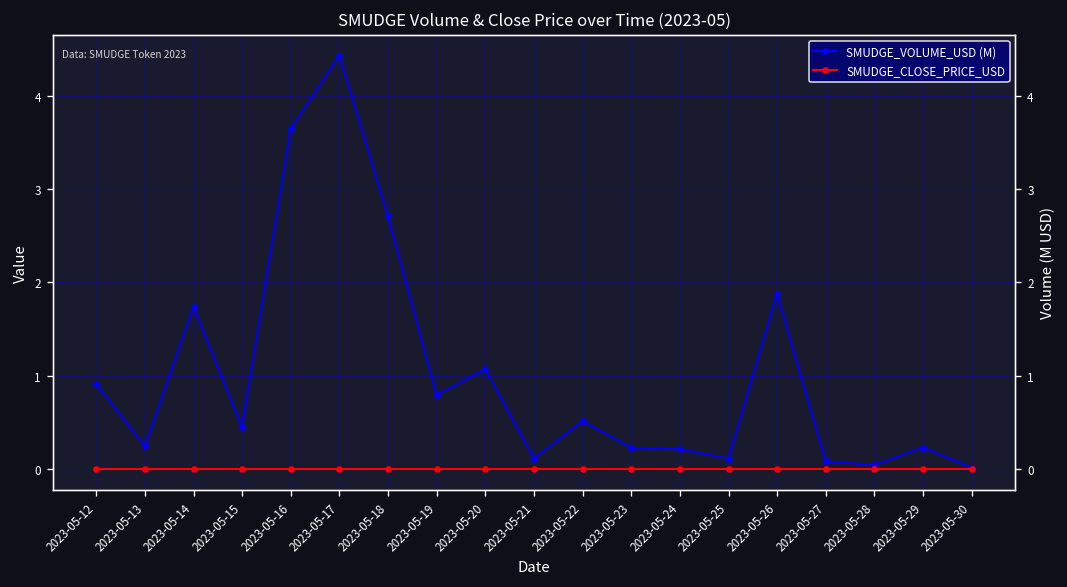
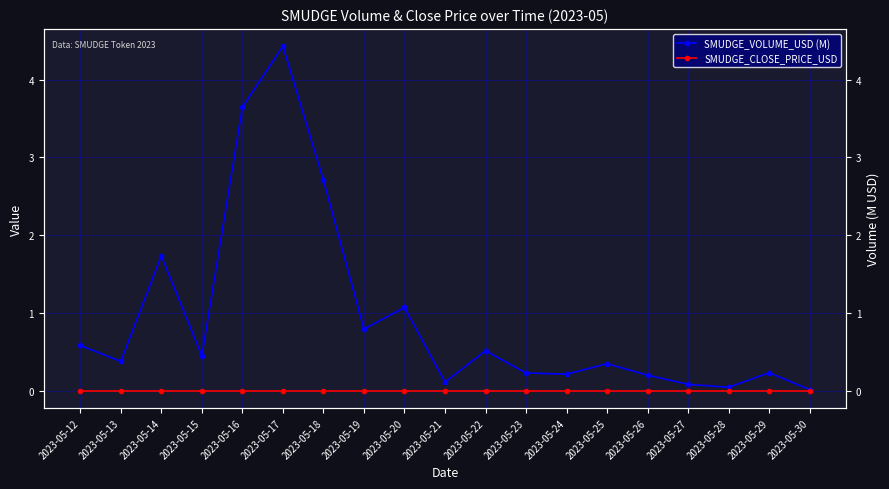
  {
    "SMUDGE_VOLUME_USD (M)": {
-     "2023-05-12": 0.9,
-     "2023-05-13": 0.2,
+     "2023-05-12": 0.6,
+     "2023-05-13": 0.4,
      "2023-05-14": 1.7,
      "2023-05-15": 0.4,
      "2023-05-16": 3.6,
      "2023-05-17": 4.4,
      "2023-05-18": 2.7,
      "2023-05-19": 0.8,
      "2023-05-20": 1.1,
      "2023-05-21": 0.1,
      "2023-05-22": 0.5,
      "2023-05-23": 0.2,
      "2023-05-24": 0.2,
-     "2023-05-25": 0.1,
-     "2023-05-26": 1.9,
+     "2023-05-25": 0.3,
+     "2023-05-26": 0.2,
      "2023-05-27": 0.1,
      "2023-05-28": 0.0,
      "2023-05-29": 0.2
    },
    "SMUDGE_CLOSE_PRICE_USD": {
      "2023-05-12": 0.0,
      "2023-05-13": 0.0,
      "2023-05-14": 0.0,
      "2023-05-15": 0.0,
      "2023-05-16": 0.0,
      "2023-05-17": 0.0,
      "2023-05-18": 0.0,
      "2023-05-19": 0.0,
      "2023-05-20": 0.0,
      "2023-05-21": 0.0,
      "2023-05-22": 0.0,
      "2023-05-23": 0.0,
      "2023-05-24": 0.0,
      "2023-05-25": 0.0,
      "2023-05-26": 0.0,
      "2023-05-27": 0.0,
      "2023-05-28": 0.0,
      "2023-05-29": 0.0
    }
  }
